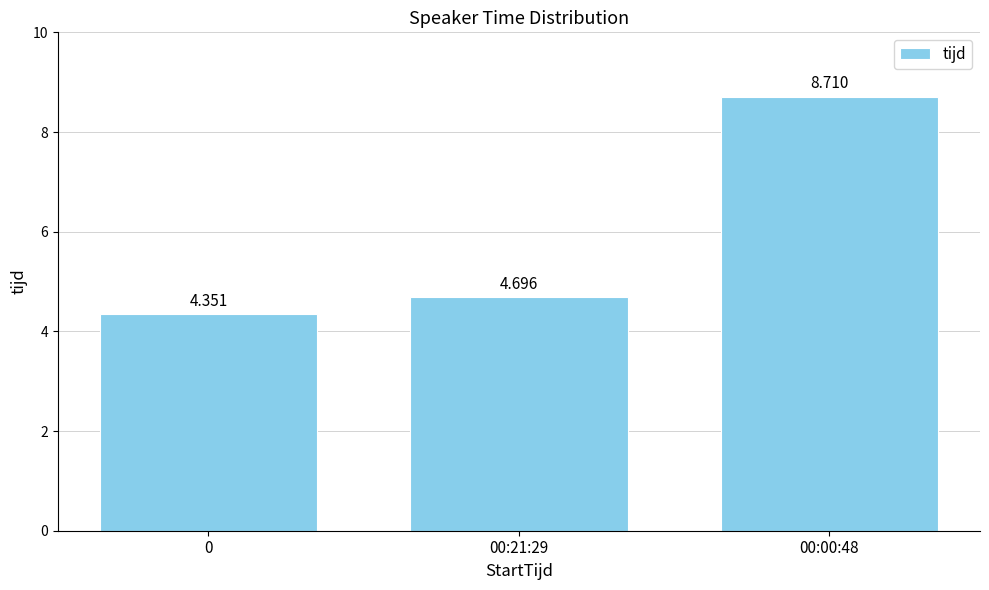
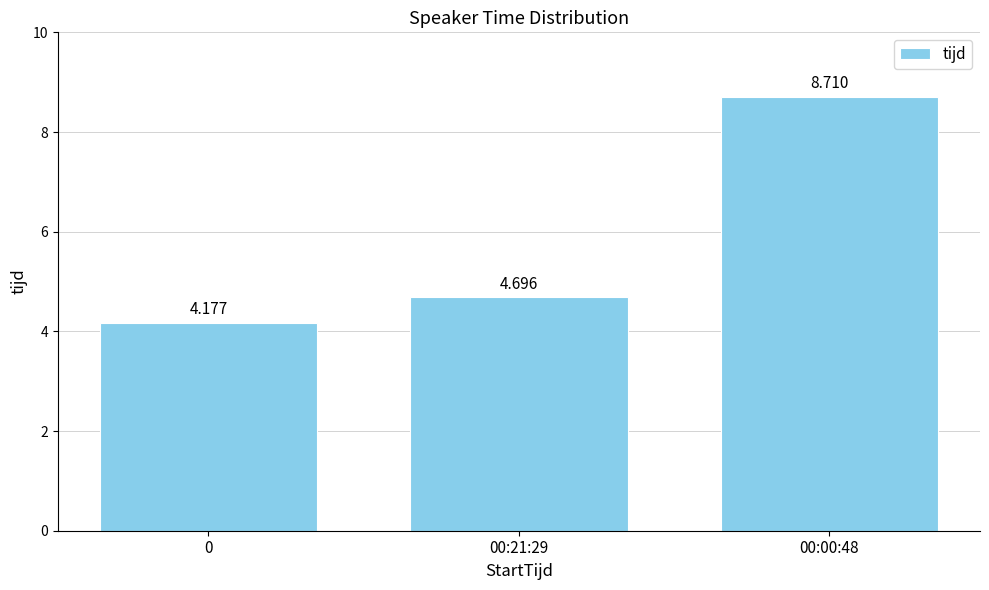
  {
-   "0": 4.351,
+   "0": 4.177,
    "00:21:29": 4.696,
    "00:00:48": 8.710
  }
